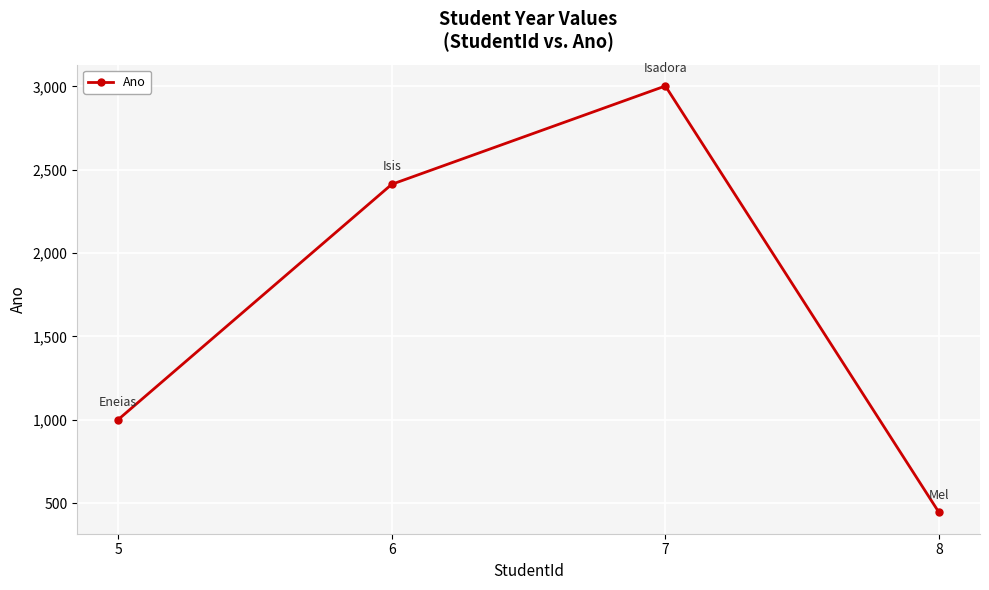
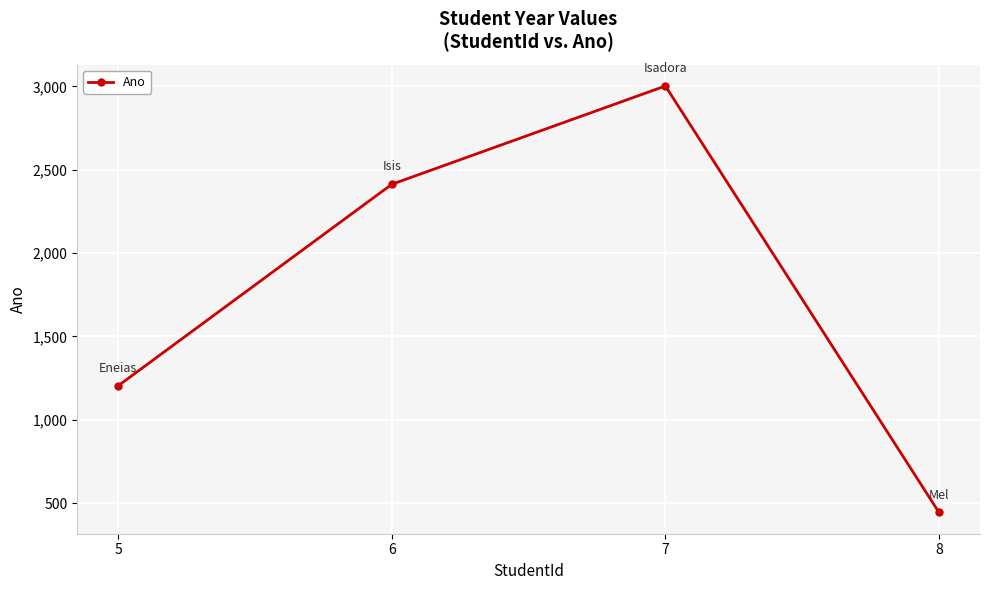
  {
-   "5": "1,000",
+   "5": "1,200",
    "6": "2,410",
    "7": "3,000",
    "8": "440"
  }
